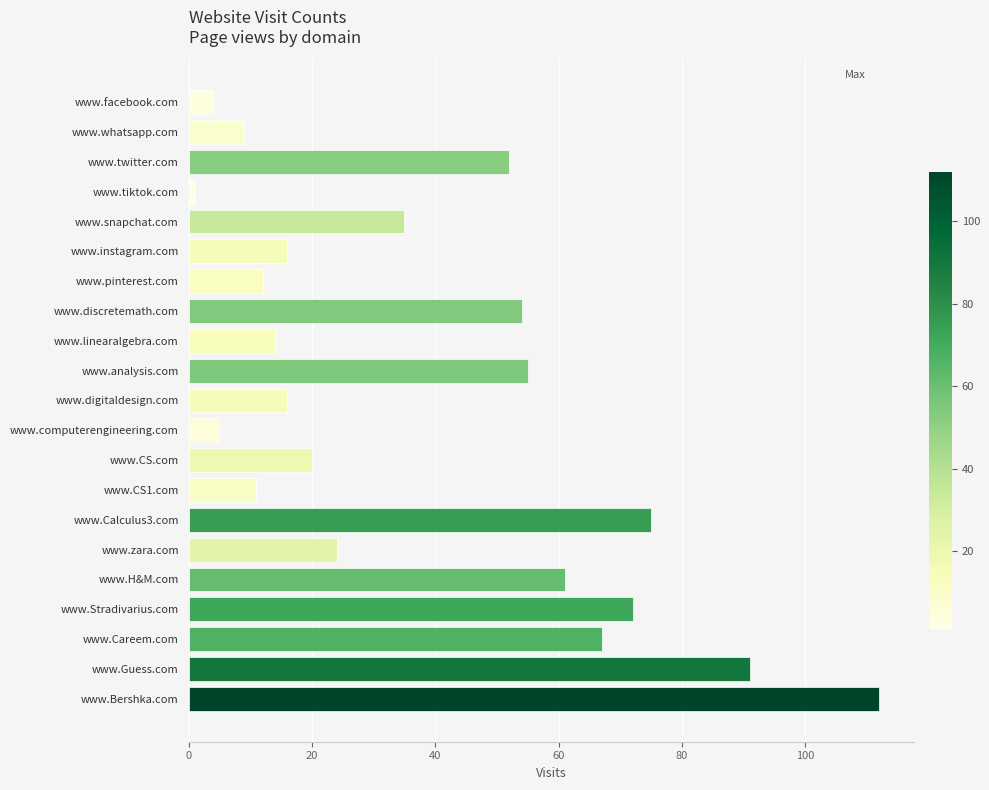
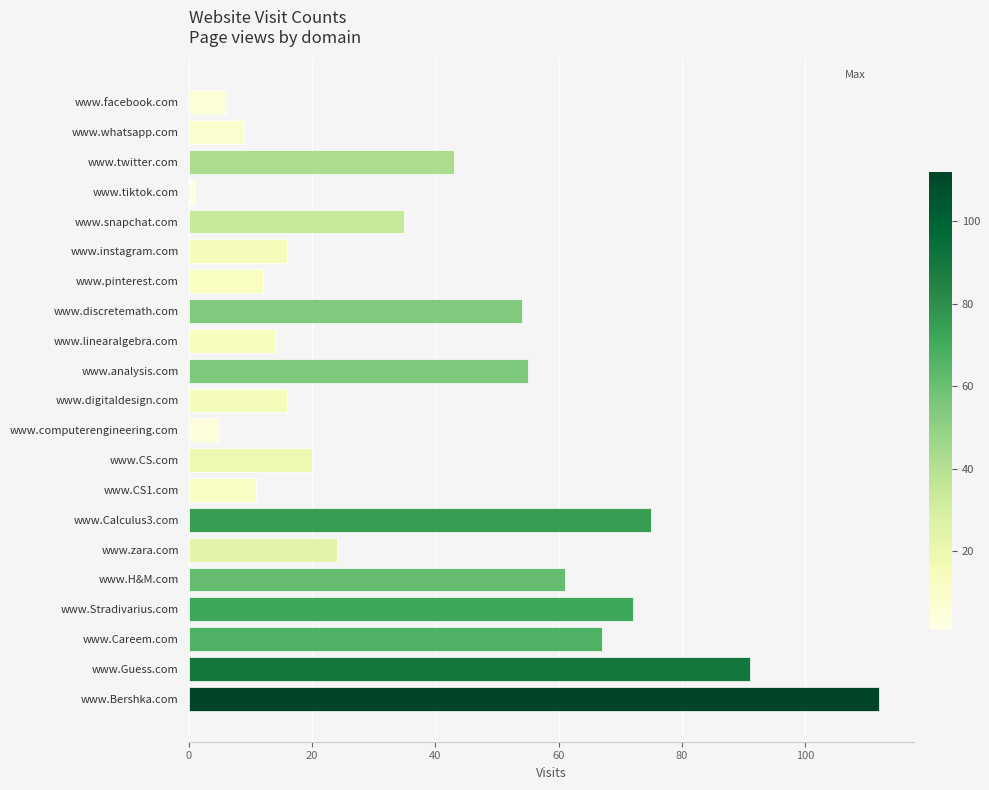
  {
-   "www.facebook.com": 4,
+   "www.facebook.com": 6,
    "www.whatsapp.com": 9,
-   "www.twitter.com": 52,
+   "www.twitter.com": 43,
    "www.tiktok.com": 1,
    "www.snapchat.com": 35,
    "www.instagram.com": 16,
    "www.pinterest.com": 12,
    "www.discretemath.com": 54,
    "www.linearalgebra.com": 14,
    "www.analysis.com": 55,
    "www.digitaldesign.com": 16,
    "www.computerengineering.com": 5,
    "www.CS.com": 20,
    "www.CS1.com": 11,
    "www.Calculus3.com": 75,
    "www.zara.com": 24,
    "www.H&M.com": 61,
    "www.Stradivarius.com": 72,
    "www.Careem.com": 67,
    "www.Guess.com": 91,
    "www.Bershka.com": 112
  }
